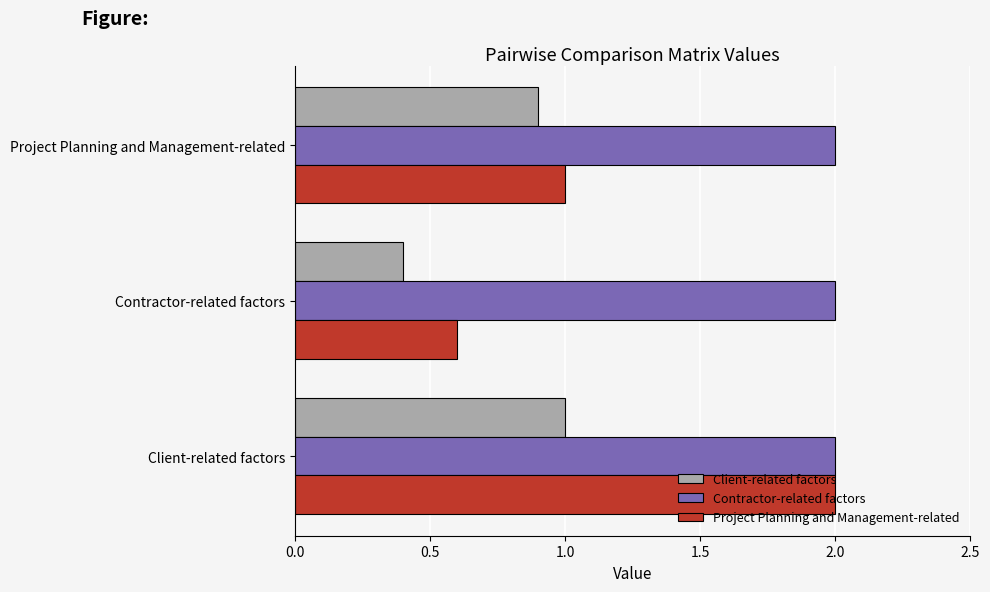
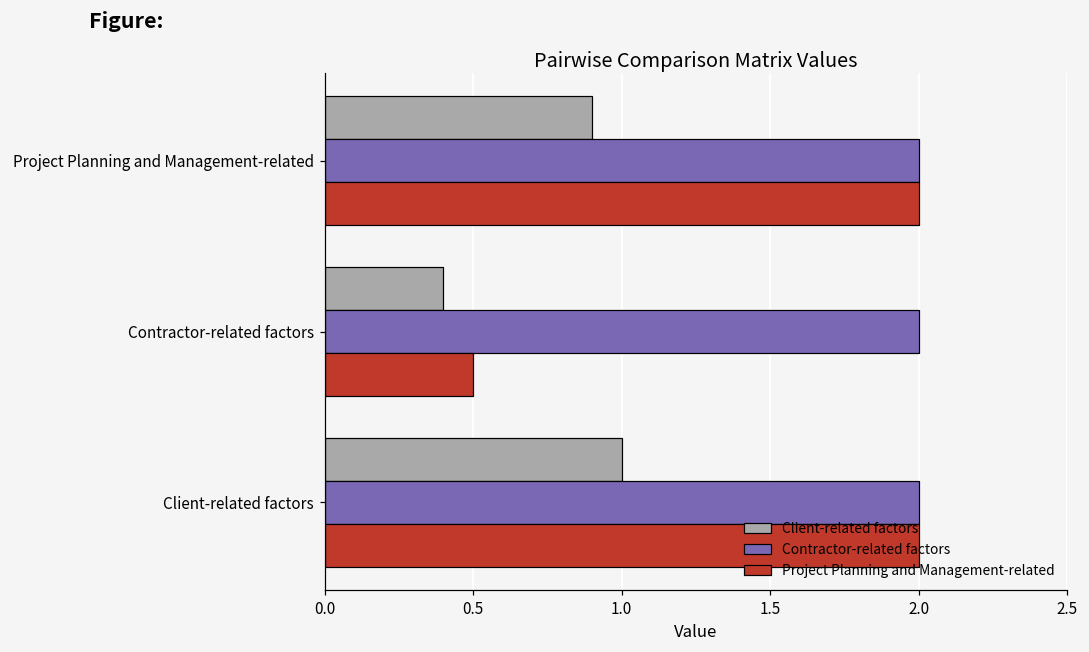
  {
    "Client-related factors": {
      "Project Planning and Management-related": 0.9,
      "Contractor-related factors": 0.4,
      "Client-related factors": 1.0
    },
    "Contractor-related factors": {
      "Project Planning and Management-related": 2.0,
      "Contractor-related factors": 2.0,
      "Client-related factors": 2.0
    },
    "Project Planning and Management-related": {
-     "Project Planning and Management-related": 1,
-     "Contractor-related factors": 0.6,
+     "Project Planning and Management-related": 2,
+     "Contractor-related factors": 0.5,
      "Client-related factors": 2.0
    }
  }
